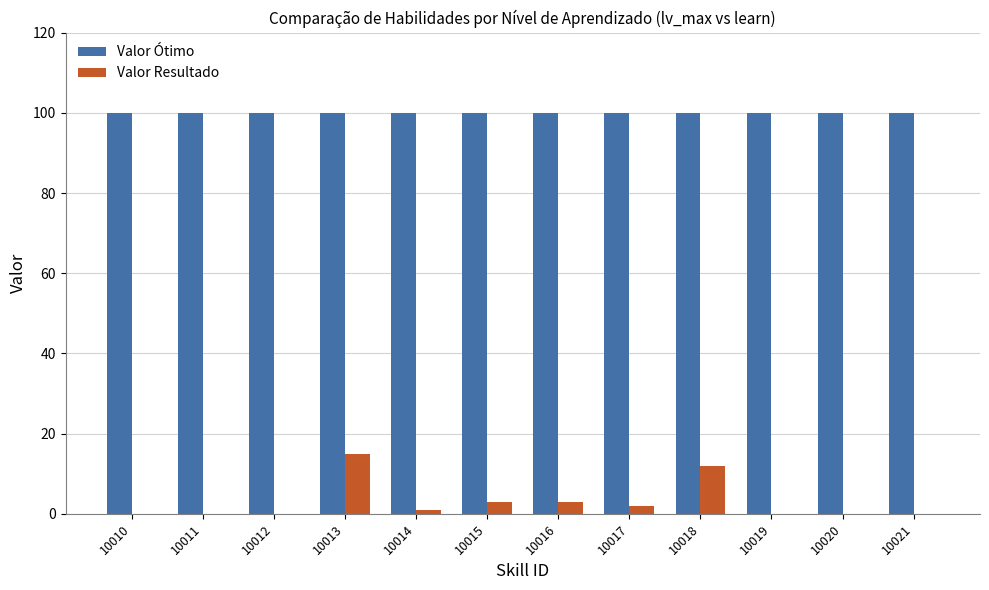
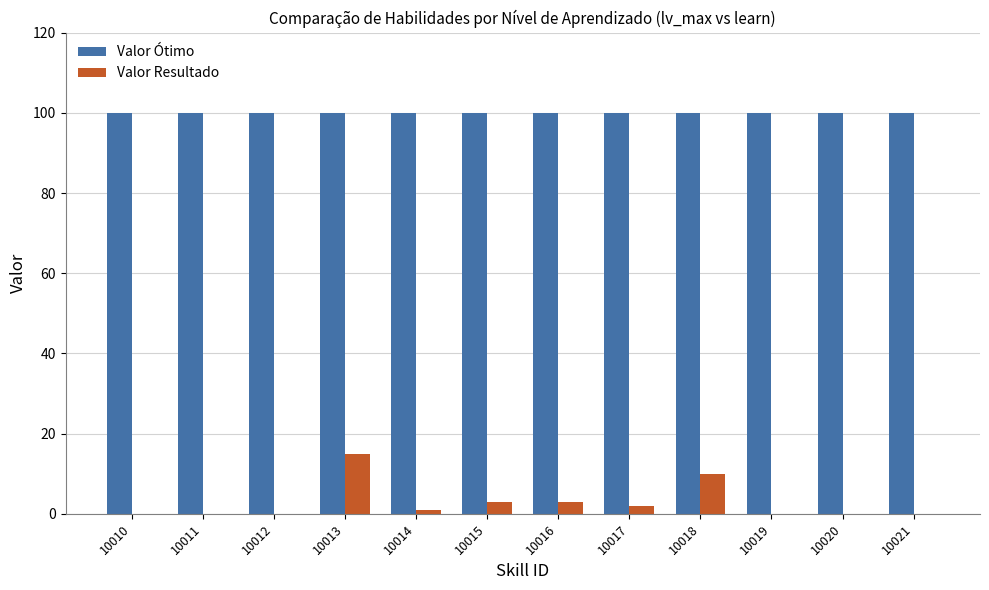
  {
    "Valor Ótimo": {
      "10010": 100,
      "10011": 100,
      "10012": 100,
      "10013": 100,
      "10014": 100,
      "10015": 100,
      "10016": 100,
      "10017": 100,
      "10018": 100,
      "10019": 100,
      "10020": 100,
      "10021": 100
    },
    "Valor Resultado": {
      "10010": 0,
      "10011": 0,
      "10012": 0,
      "10013": 15,
      "10014": 1,
      "10015": 3,
      "10016": 3,
      "10017": 2,
-     "10018": 12,
+     "10018": 10,
      "10019": 0,
      "10020": 0,
      "10021": 0
    }
  }
